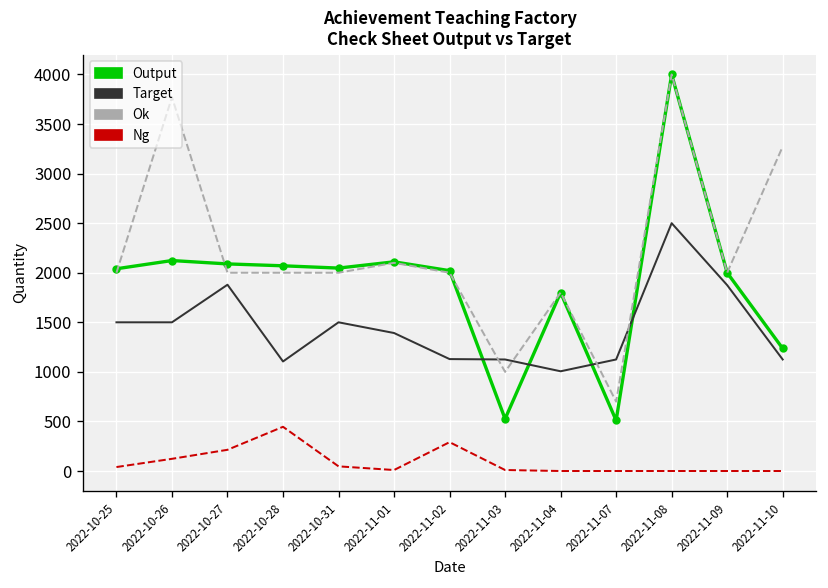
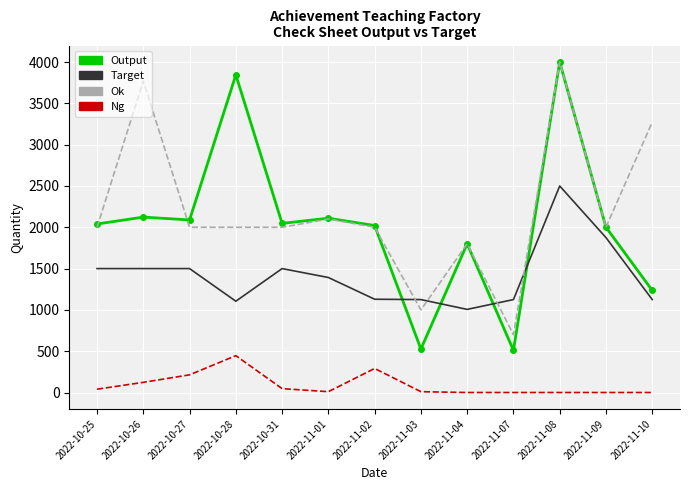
  {
    "Output": {
      "2022-10-25": 2000,
      "2022-10-26": 2100,
      "2022-10-27": 2100,
-     "2022-10-28": 2100,
+     "2022-10-28": 3800,
      "2022-10-31": 2000,
      "2022-11-03": 500,
      "2022-11-07": 500,
      "2022-11-10": 1200
    },
    "Target": {
      "2022-10-25": 1500,
      "2022-10-26": 1500,
-     "2022-10-27": 1900,
+     "2022-10-27": 1500,
      "2022-10-28": 1100,
      "2022-10-31": 1500,
      "2022-11-01": 1400,
      "2022-11-02": 1100,
      "2022-11-03": 1100,
      "2022-11-04": 1000,
      "2022-11-07": 1100,
      "2022-11-08": 2500,
      "2022-11-09": 1900,
      "2022-11-10": 1100
    },
    "Ok": {
      "2022-10-25": 2000,
      "2022-10-27": 2000,
      "2022-10-28": 2000,
      "2022-10-31": 2000,
      "2022-11-03": 1000,
      "2022-11-07": 700,
      "2022-11-10": 3300
    },
    "Ng": {
      "2022-10-25": 0,
      "2022-10-26": 100,
      "2022-10-27": 200,
      "2022-10-28": 400,
      "2022-10-31": 0,
      "2022-11-01": 0,
      "2022-11-02": 300,
      "2022-11-03": 0,
      "2022-11-04": 0,
      "2022-11-07": 0,
      "2022-11-08": 0,
      "2022-11-09": 0,
      "2022-11-10": 0
    }
  }
